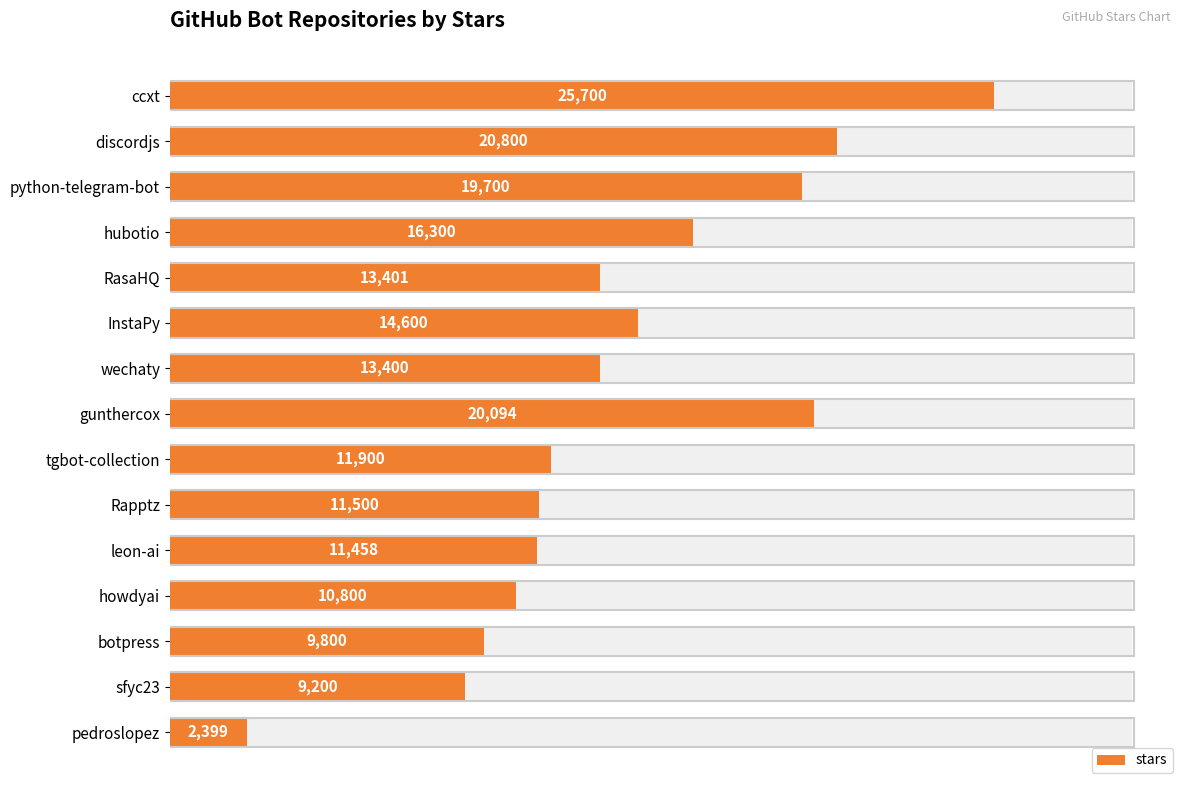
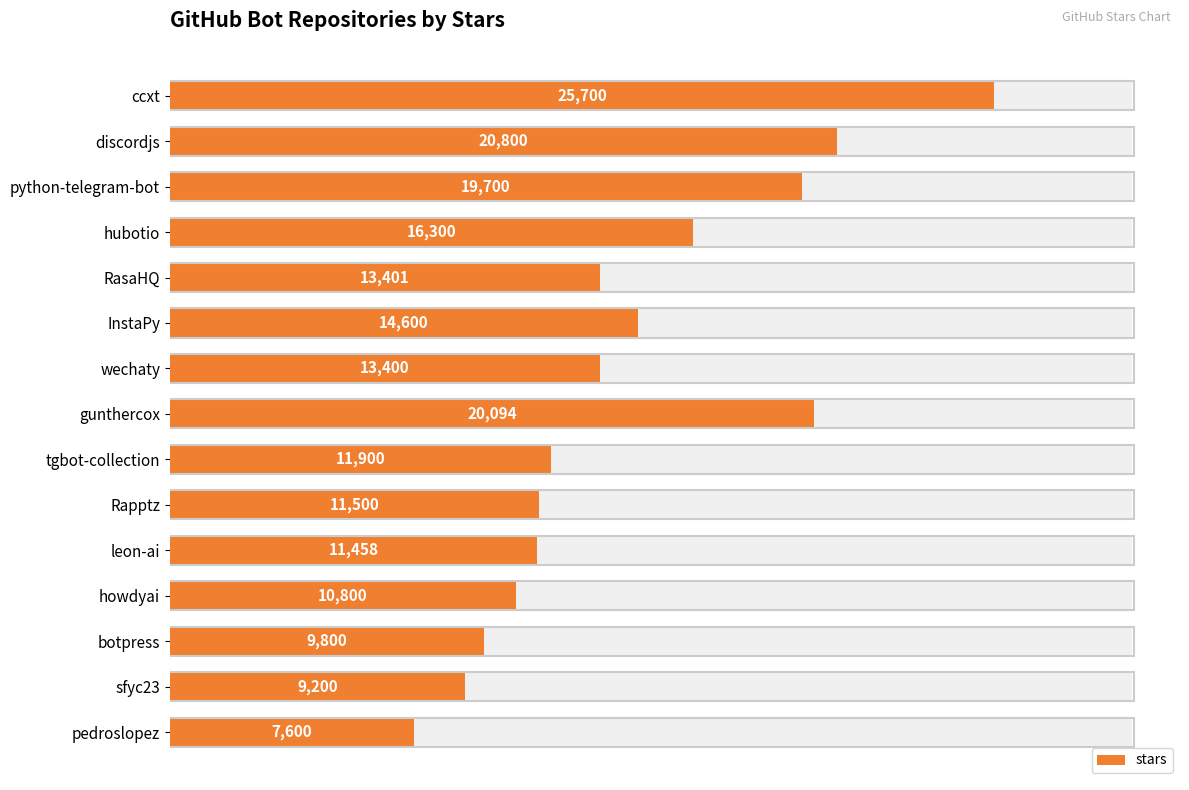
  {
    "stars": {
-     "pedroslopez": "2,399"
+     "pedroslopez": "7,600"
    }
  }
